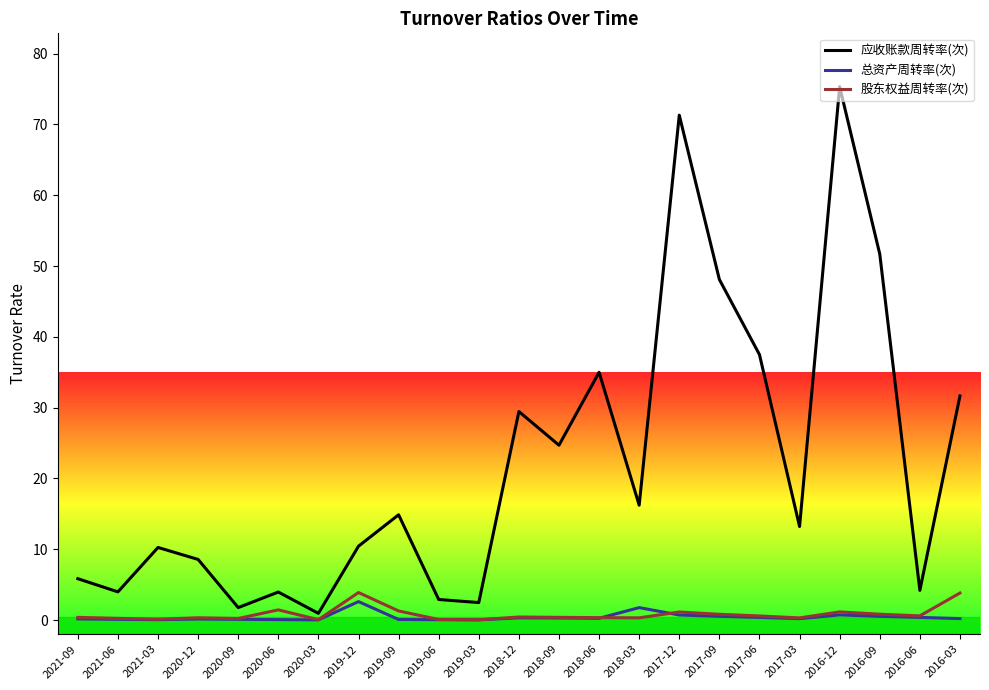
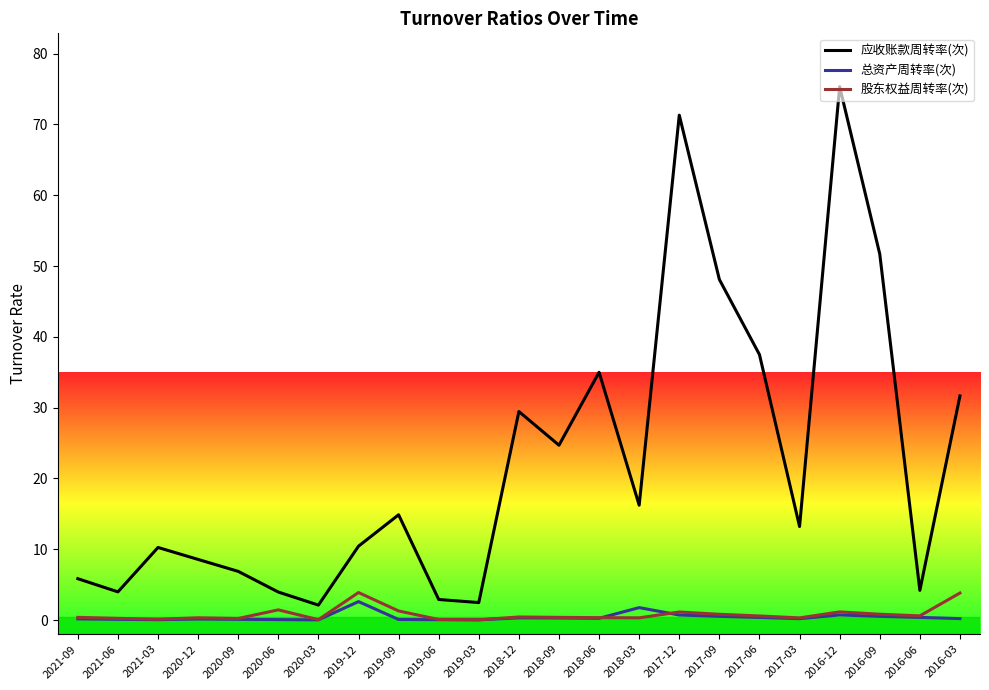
  {
    "应收账款周转率(次)": {
      "2021-09": 6,
      "2021-06": 4,
      "2021-03": 10,
      "2020-12": 9,
-     "2020-09": 2,
+     "2020-09": 7,
      "2020-06": 4,
-     "2020-03": 1,
+     "2020-03": 2,
      "2019-12": 10,
      "2019-09": 15,
      "2019-06": 3,
      "2019-03": 2,
      "2018-12": 29,
      "2018-09": 25,
      "2018-06": 35,
      "2018-03": 16,
      "2017-12": 71,
      "2017-09": 48,
      "2017-06": 37,
      "2017-03": 13,
      "2016-09": 52,
      "2016-06": 4,
      "2016-03": 32
    },
    "总资产周转率(次)": {
      "2019-12": 3,
      "2018-03": 2,
      "2017-12": 1,
      "2016-12": 1
    },
    "股东权益周转率(次)": {
      "2020-06": 1,
      "2019-12": 4,
      "2019-09": 1,
      "2017-12": 1,
      "2016-12": 1,
      "2016-03": 4
    }
  }
